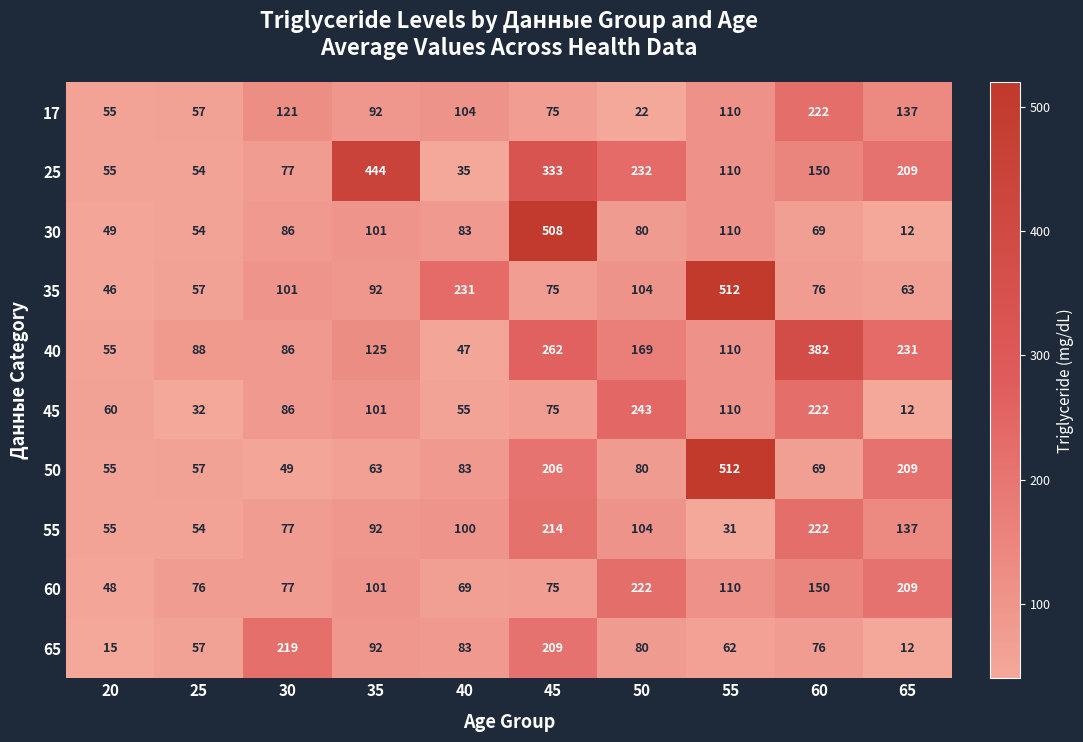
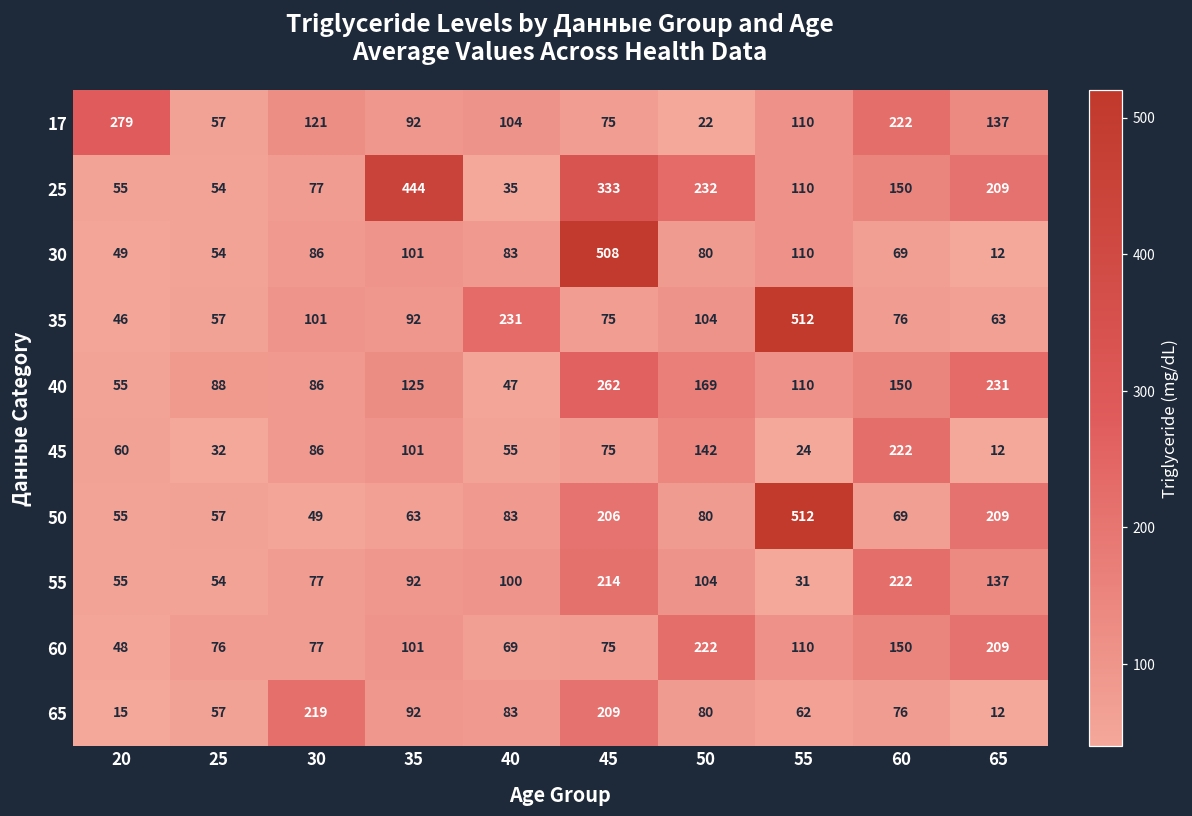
  {
    "17": {
-     "20": 55,
+     "20": 279,
      "25": 57,
      "30": 121,
      "35": 92,
      "40": 104,
      "45": 75,
      "50": 22,
      "55": 110,
      "60": 222,
      "65": 137
    },
    "25": {
      "20": 55,
      "25": 54,
      "30": 77,
      "35": 444,
      "40": 35,
      "45": 333,
      "50": 232,
      "55": 110,
      "60": 150,
      "65": 209
    },
    "30": {
      "20": 49,
      "25": 54,
      "30": 86,
      "35": 101,
      "40": 83,
      "45": 508,
      "50": 80,
      "55": 110,
      "60": 69,
      "65": 12
    },
    "35": {
      "20": 46,
      "25": 57,
      "30": 101,
      "35": 92,
      "40": 231,
      "45": 75,
      "50": 104,
      "55": 512,
      "60": 76,
      "65": 63
    },
    "40": {
      "20": 55,
      "25": 88,
      "30": 86,
      "35": 125,
      "40": 47,
      "45": 262,
      "50": 169,
      "55": 110,
-     "60": 382,
+     "60": 150,
      "65": 231
    },
    "45": {
      "20": 60,
      "25": 32,
      "30": 86,
      "35": 101,
      "40": 55,
      "45": 75,
-     "50": 243,
-     "55": 110,
+     "50": 142,
+     "55": 24,
      "60": 222,
      "65": 12
    },
    "50": {
      "20": 55,
      "25": 57,
      "30": 49,
      "35": 63,
      "40": 83,
      "45": 206,
      "50": 80,
      "55": 512,
      "60": 69,
      "65": 209
    },
    "55": {
      "20": 55,
      "25": 54,
      "30": 77,
      "35": 92,
      "40": 100,
      "45": 214,
      "50": 104,
      "55": 31,
      "60": 222,
      "65": 137
    },
    "60": {
      "20": 48,
      "25": 76,
      "30": 77,
      "35": 101,
      "40": 69,
      "45": 75,
      "50": 222,
      "55": 110,
      "60": 150,
      "65": 209
    },
    "65": {
      "20": 15,
      "25": 57,
      "30": 219,
      "35": 92,
      "40": 83,
      "45": 209,
      "50": 80,
      "55": 62,
      "60": 76,
      "65": 12
    }
  }
